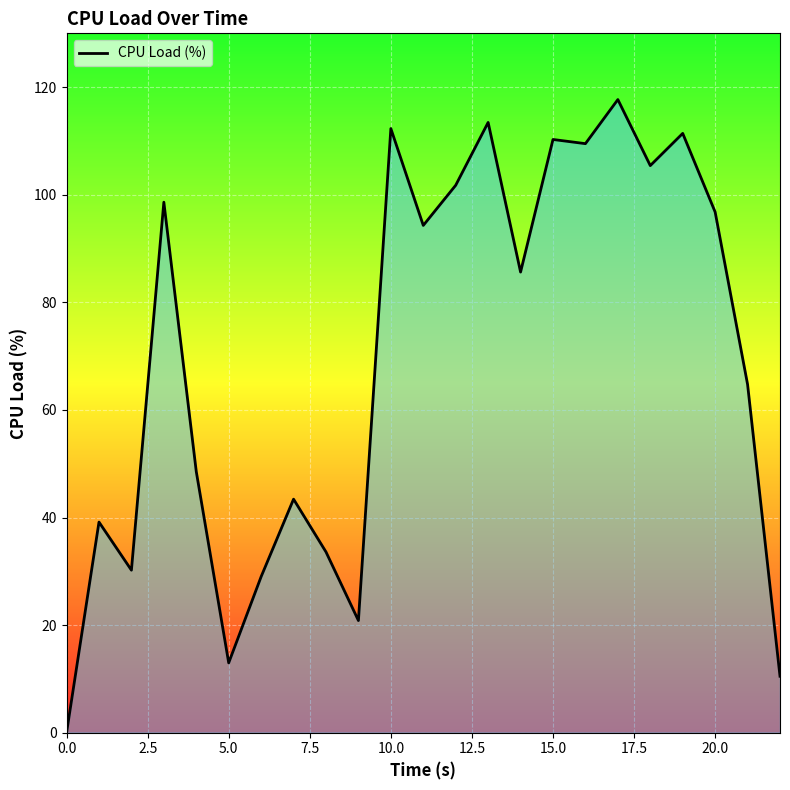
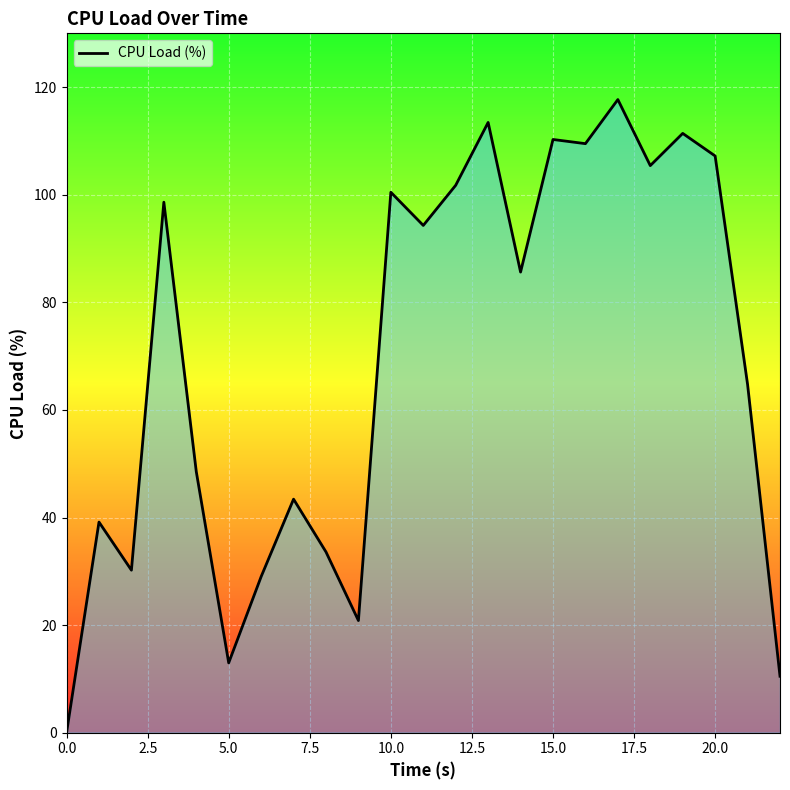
  {
    "0.0": 0,
    "5.0": 13,
-   "10.0": 112,
+   "10.0": 100,
    "15.0": 110,
-   "20.0": 97
+   "20.0": 107
  }
